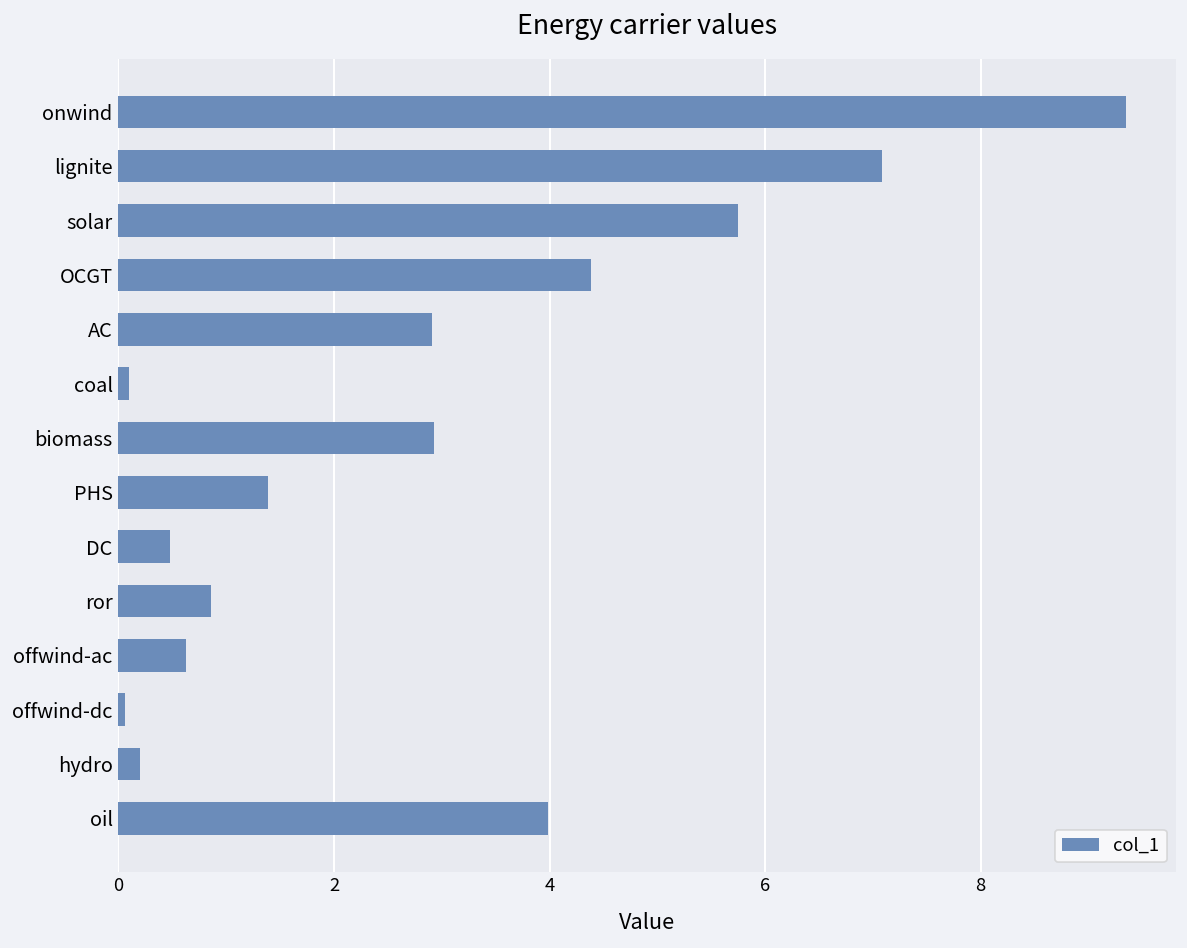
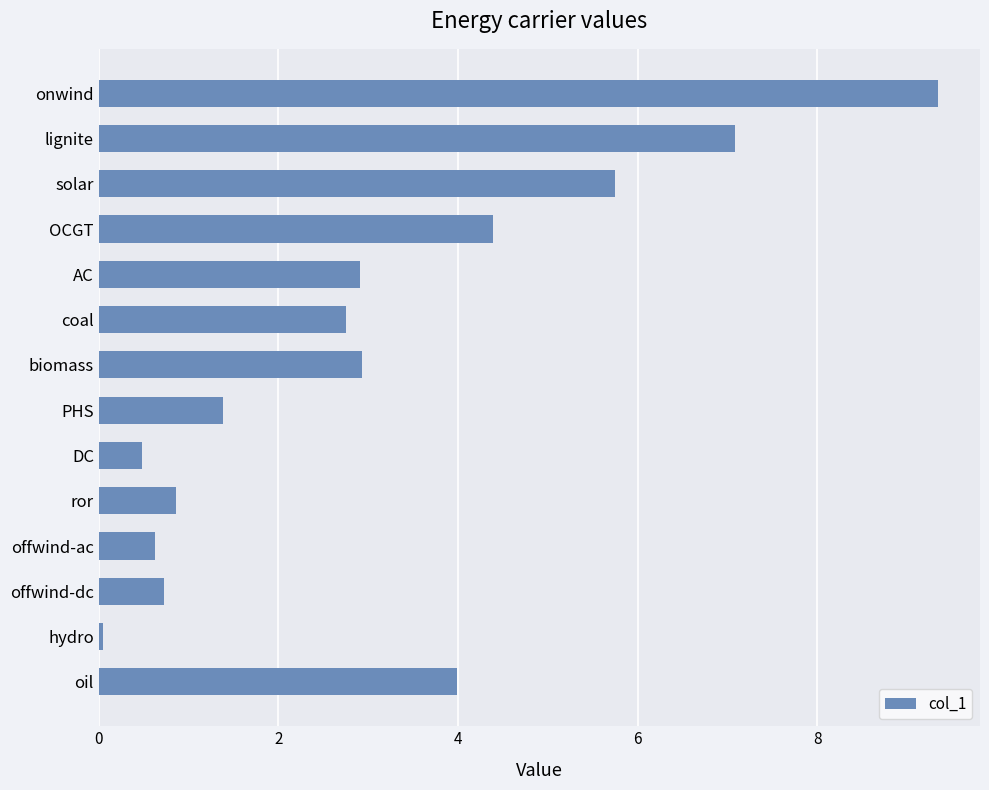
  {
    "onwind": 9.3,
    "lignite": 7.1,
    "solar": 5.8,
    "OCGT": 4.4,
    "AC": 2.9,
-   "coal": 0.1,
+   "coal": 2.8,
    "biomass": 2.9,
    "PHS": 1.4,
    "DC": 0.5,
    "ror": 0.9,
    "offwind-ac": 0.6,
-   "offwind-dc": 0.1,
-   "hydro": 0.2,
+   "offwind-dc": 0.7,
+   "hydro": 0.1,
    "oil": 4.0
  }
